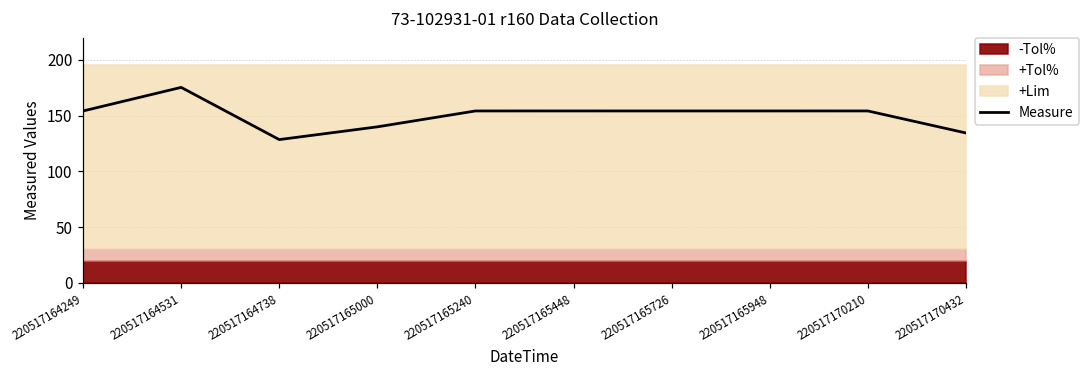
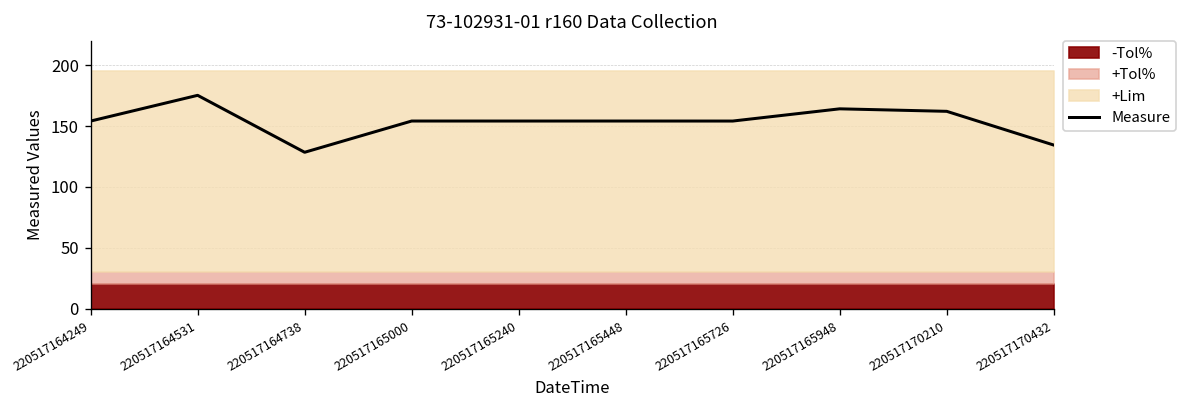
  {
    "Measure": {
      "220517164249": 154,
      "220517164531": 175,
      "220517164738": 128,
-     "220517165000": 140,
+     "220517165000": 154,
      "220517165240": 154,
      "220517165448": 154,
      "220517165726": 154,
-     "220517165948": 154,
-     "220517170210": 154,
+     "220517165948": 164,
+     "220517170210": 162,
      "220517170432": 134
    },
    "-Tol%": {
      "220517164249": 20,
      "220517164531": 20,
      "220517164738": 20,
      "220517165000": 20,
      "220517165240": 20,
      "220517165448": 20,
      "220517165726": 20,
      "220517165948": 20,
      "220517170210": 20,
      "220517170432": 20
    }
  }
